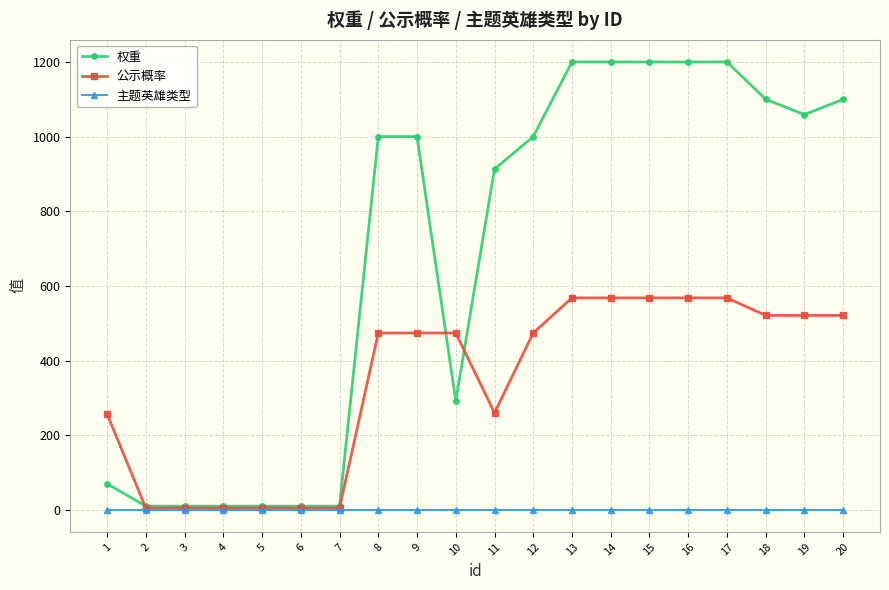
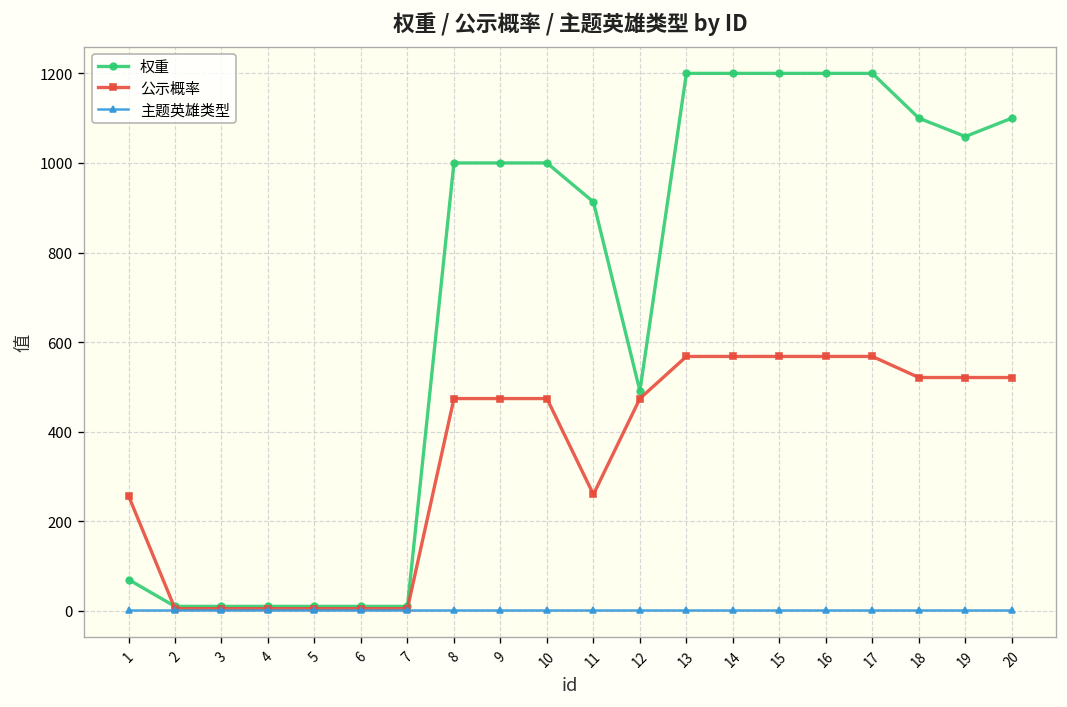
  {
    "权重": {
      "1": 70,
      "8": 1000,
      "9": 1000,
-     "10": 290,
+     "10": 1000,
      "11": 910,
-     "12": 1000,
+     "12": 490,
      "13": 1200,
      "14": 1200,
      "15": 1200,
      "16": 1200,
      "17": 1200,
      "18": 1100,
      "19": 1060,
      "20": 1100
    },
    "公示概率": {
      "1": 260,
      "8": 470,
      "9": 470,
      "10": 470,
      "11": 260,
      "12": 470,
      "13": 570,
      "14": 570,
      "15": 570,
      "16": 570,
      "17": 570,
      "18": 520,
      "19": 520,
      "20": 520
    },
    "主题英雄类型": {
      "1": 0,
      "8": 0,
      "9": 0,
      "10": 0,
      "11": 0,
      "12": 0,
      "13": 0,
      "14": 0,
      "15": 0,
      "16": 0,
      "17": 0,
      "18": 0,
      "19": 0,
      "20": 0
    }
  }
